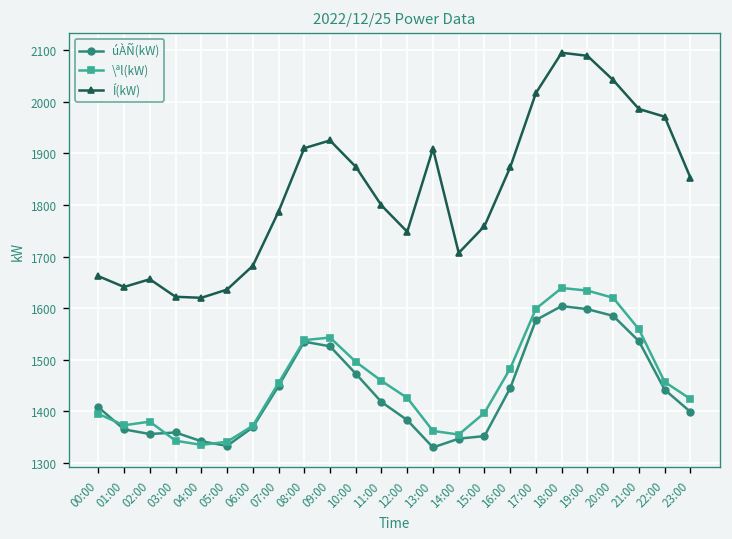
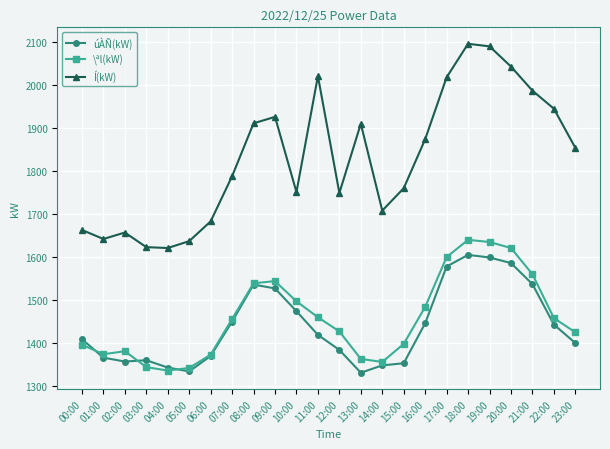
  {
    "Í(kW)": {
      "00:00": 1660,
      "01:00": 1640,
      "02:00": 1660,
      "03:00": 1620,
      "04:00": 1620,
      "05:00": 1640,
      "06:00": 1680,
      "07:00": 1790,
      "08:00": 1910,
      "09:00": 1930,
-     "10:00": 1870,
-     "11:00": 1800,
+     "10:00": 1750,
+     "11:00": 2020,
      "12:00": 1750,
      "13:00": 1910,
      "14:00": 1710,
      "15:00": 1760,
      "16:00": 1870,
      "17:00": 2020,
      "18:00": 2100,
      "19:00": 2090,
      "20:00": 2040,
      "21:00": 1990,
-     "22:00": 1970,
+     "22:00": 1940,
      "23:00": 1850
    }
  }
